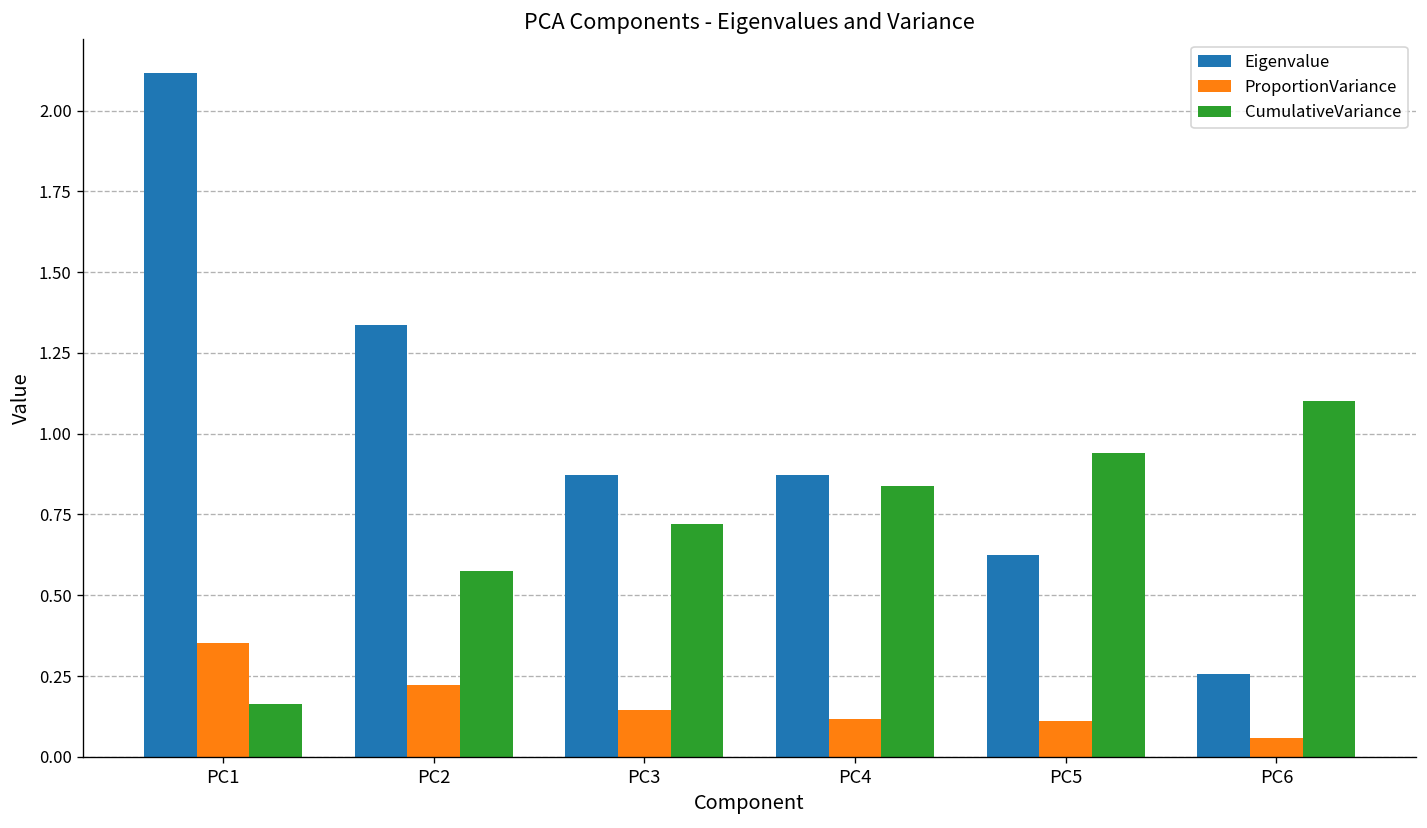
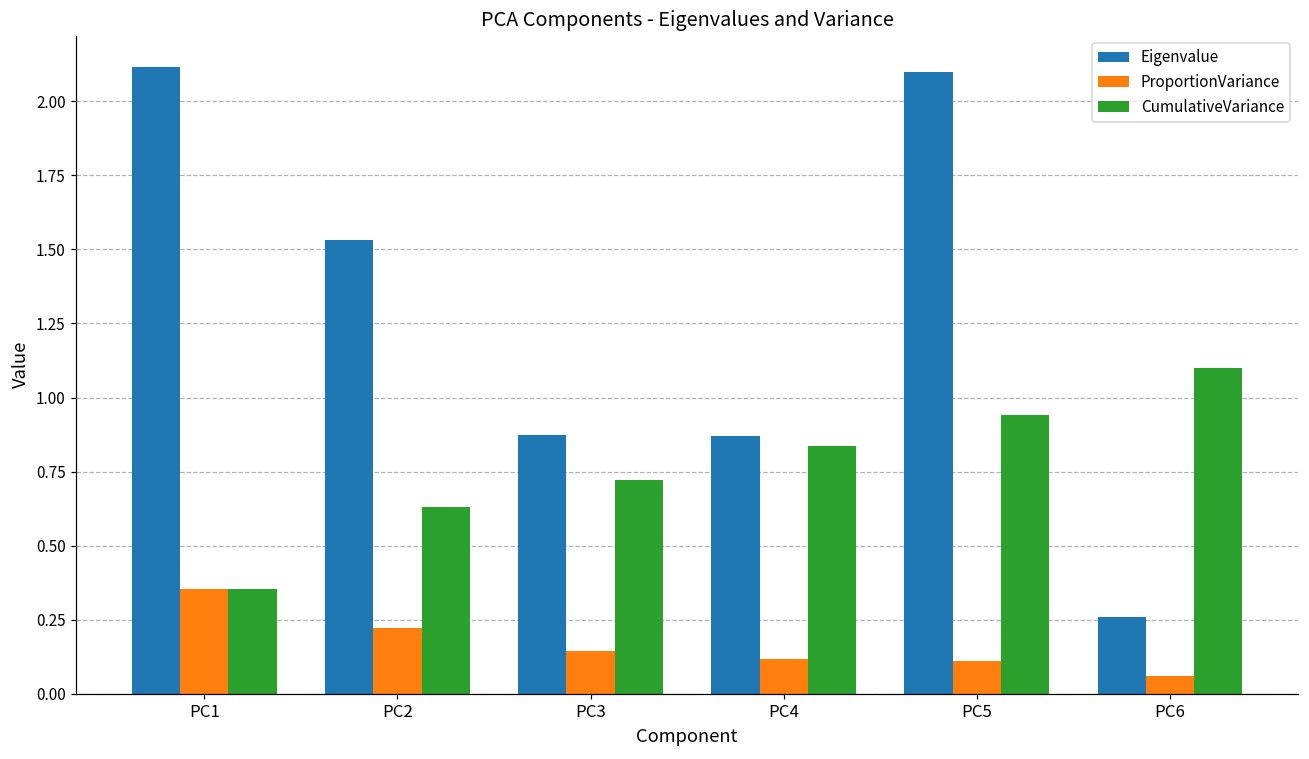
  {
    "Eigenvalue": {
      "PC1": 2.12,
-     "PC2": 1.33,
+     "PC2": 1.53,
      "PC3": 0.87,
      "PC4": 0.87,
-     "PC5": 0.62,
+     "PC5": 2.10,
      "PC6": 0.26
    },
    "ProportionVariance": {
      "PC1": 0.35,
      "PC2": 0.22,
      "PC3": 0.15,
      "PC4": 0.12,
      "PC5": 0.11,
      "PC6": 0.06
    },
    "CumulativeVariance": {
-     "PC1": 0.16,
-     "PC2": 0.58,
+     "PC1": 0.35,
+     "PC2": 0.63,
      "PC3": 0.72,
      "PC4": 0.84,
      "PC5": 0.94,
      "PC6": 1.10
    }
  }
